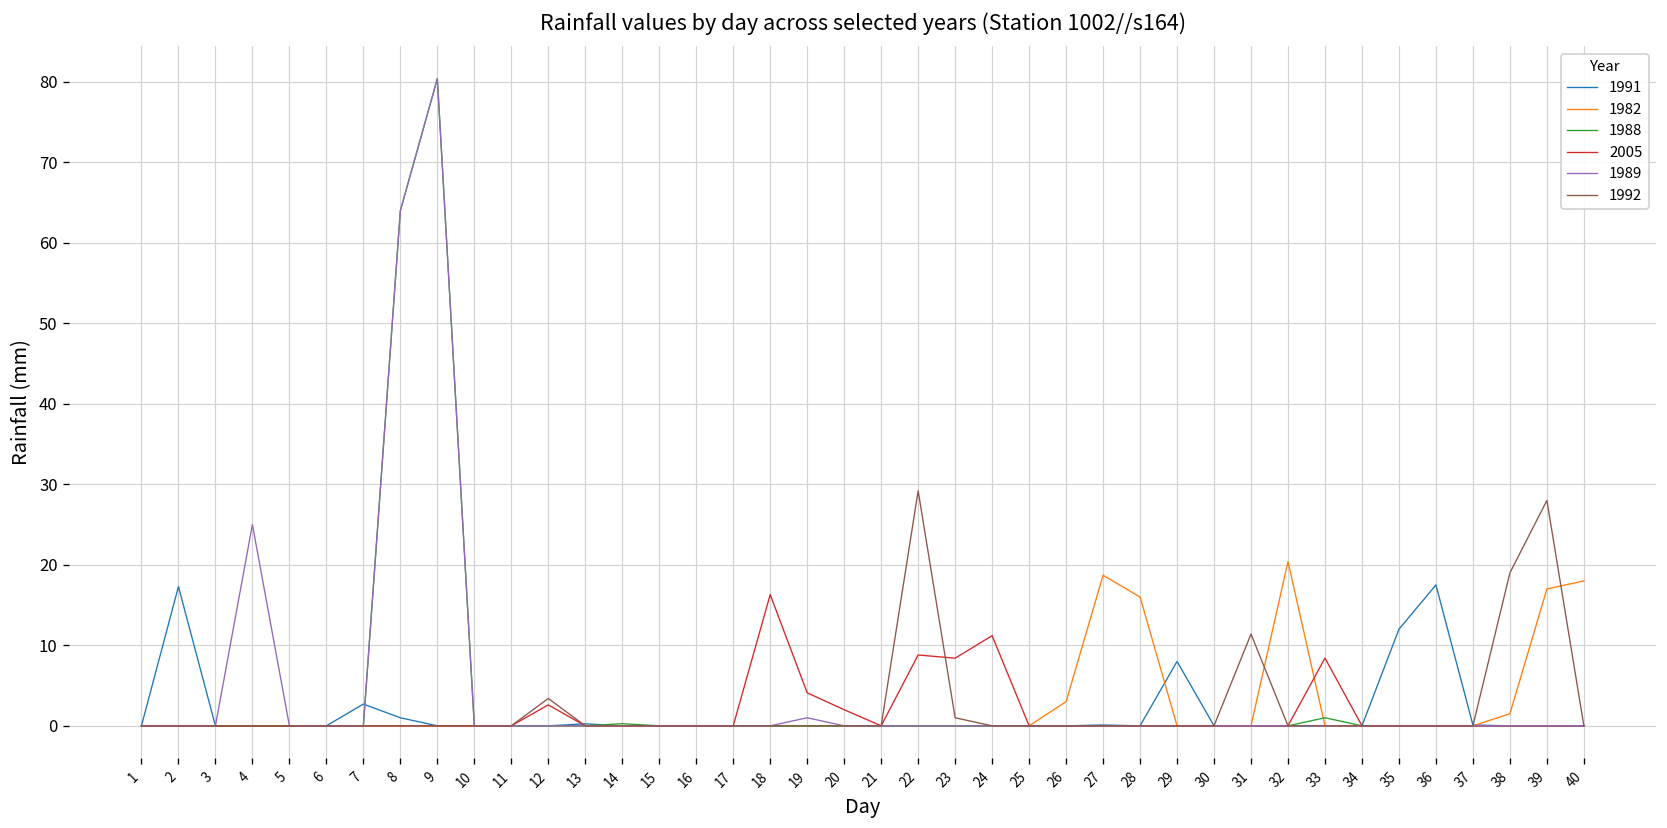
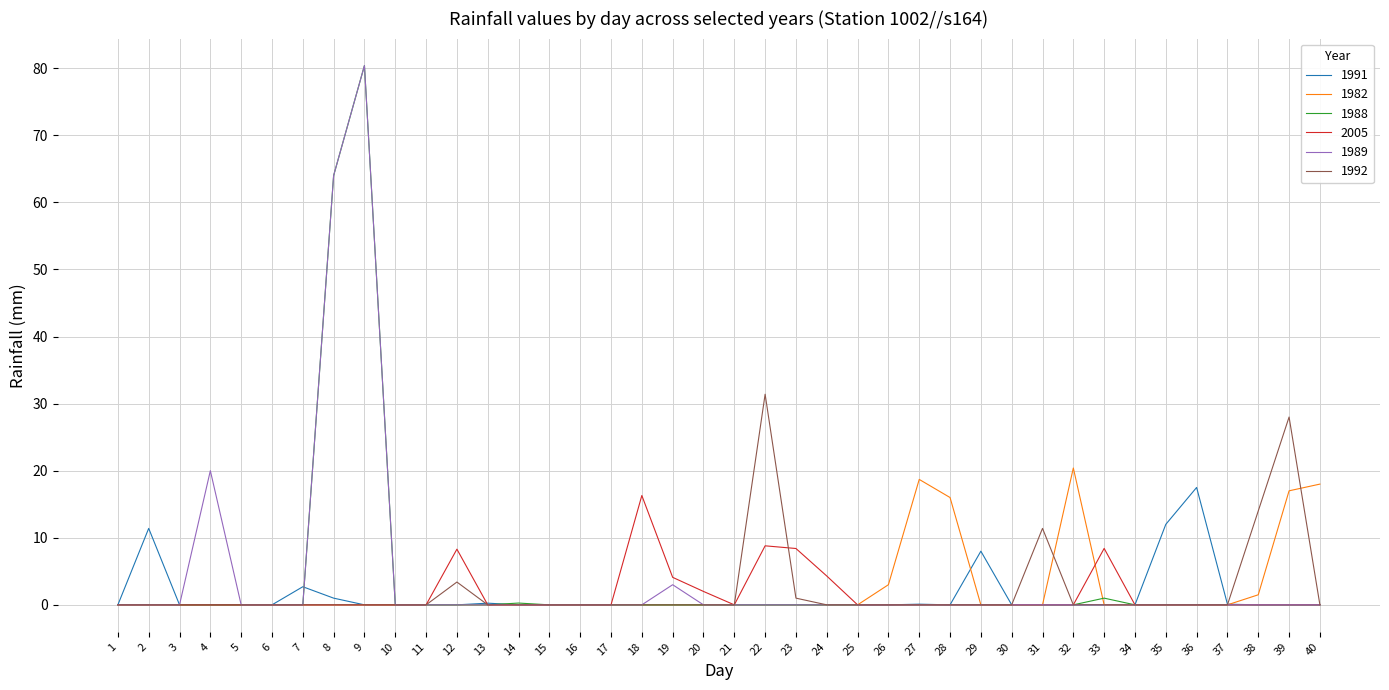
  {
    "1991": {
-     "2": 17,
+     "2": 11,
      "7": 3,
      "8": 1,
      "29": 8,
      "35": 12,
      "36": 18
    },
    "1982": {
      "26": 3,
      "27": 19,
      "28": 16,
      "32": 20,
      "38": 2,
      "39": 17,
      "40": 18
    },
    "1988": {
      "33": 1
    },
    "2005": {
-     "12": 3,
+     "12": 8,
      "18": 16,
      "19": 4,
      "20": 2,
      "22": 9,
      "23": 8,
-     "24": 11,
+     "24": 4,
      "33": 8
    },
    "1989": {
-     "4": 25,
-     "19": 1
+     "4": 20,
+     "19": 3
    },
    "1992": {
      "12": 3,
-     "22": 29,
+     "22": 31,
      "23": 1,
      "31": 11,
-     "38": 19,
+     "38": 14,
      "39": 28
    }
  }
